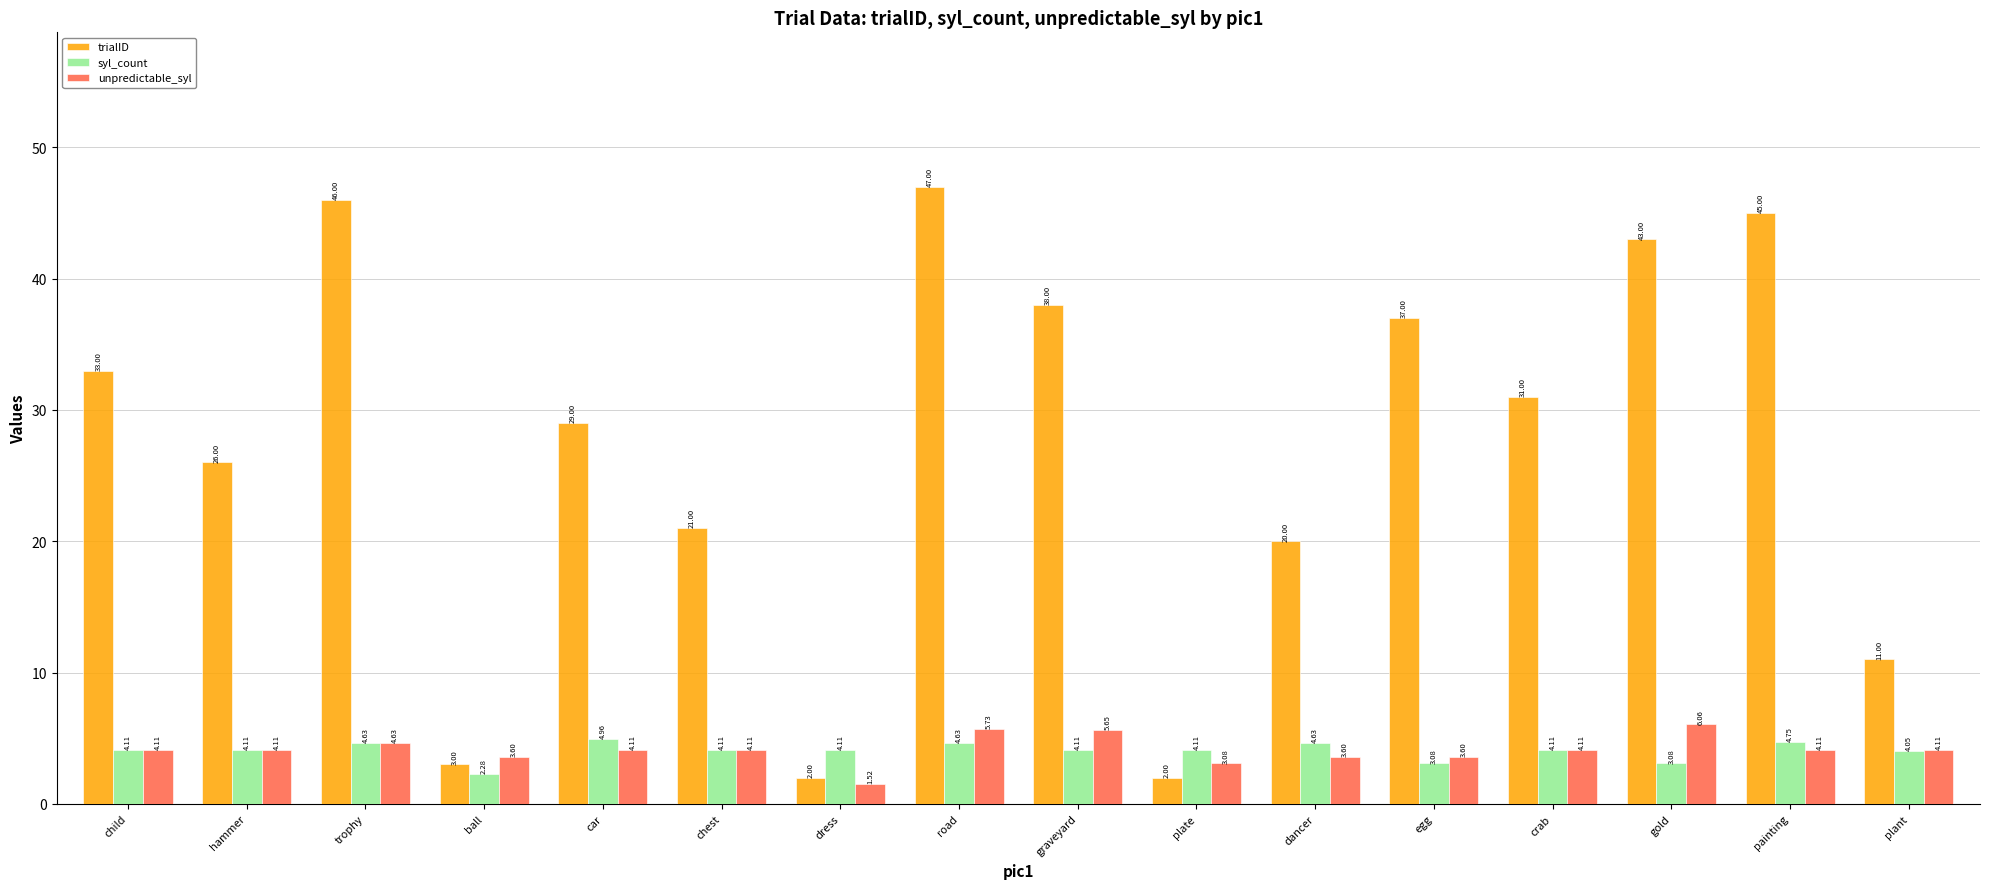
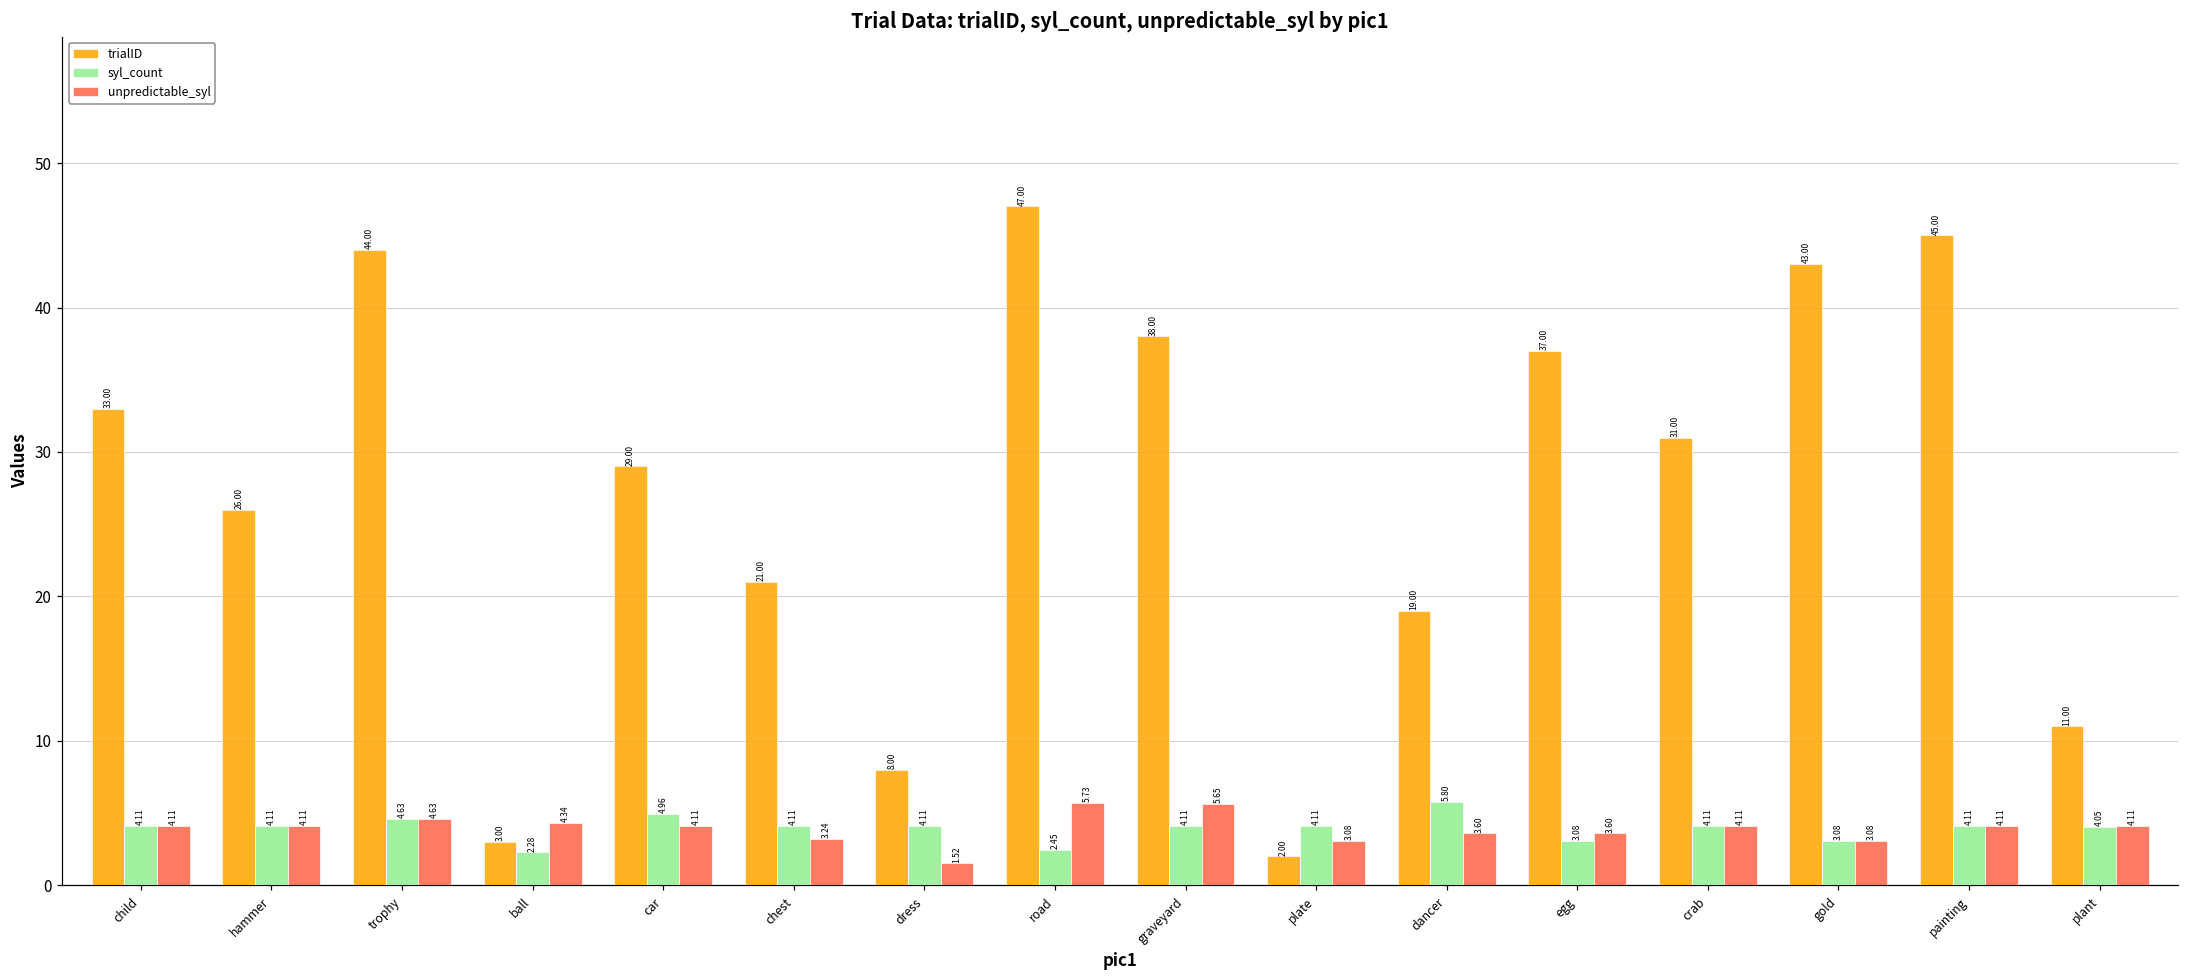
  {
    "trialID": {
      "child": 33.00,
      "hammer": 26.00,
-     "trophy": 46.00,
+     "trophy": 44.00,
      "ball": 3.00,
      "car": 29.00,
      "chest": 21.00,
-     "dress": 2.00,
+     "dress": 8.00,
      "road": 47.00,
      "graveyard": 38.00,
      "plate": 2.00,
-     "dancer": 20.00,
+     "dancer": 19.00,
      "egg": 37.00,
      "crab": 31.00,
      "gold": 43.00,
      "painting": 45.00,
      "plant": 11.00
    },
    "syl_count": {
      "child": 4.11,
      "hammer": 4.11,
      "trophy": 4.63,
      "ball": 2.28,
      "car": 4.96,
      "chest": 4.11,
      "dress": 4.11,
-     "road": 4.63,
+     "road": 2.45,
      "graveyard": 4.11,
      "plate": 4.11,
-     "dancer": 4.63,
+     "dancer": 5.80,
      "egg": 3.08,
      "crab": 4.11,
      "gold": 3.08,
-     "painting": 4.75,
+     "painting": 4.11,
      "plant": 4.05
    },
    "unpredictable_syl": {
      "child": 4.11,
      "hammer": 4.11,
      "trophy": 4.63,
-     "ball": 3.60,
+     "ball": 4.34,
      "car": 4.11,
-     "chest": 4.11,
+     "chest": 3.24,
      "dress": 1.52,
      "road": 5.73,
      "graveyard": 5.65,
      "plate": 3.08,
      "dancer": 3.60,
      "egg": 3.60,
      "crab": 4.11,
-     "gold": 6.06,
+     "gold": 3.08,
      "painting": 4.11,
      "plant": 4.11
    }
  }
